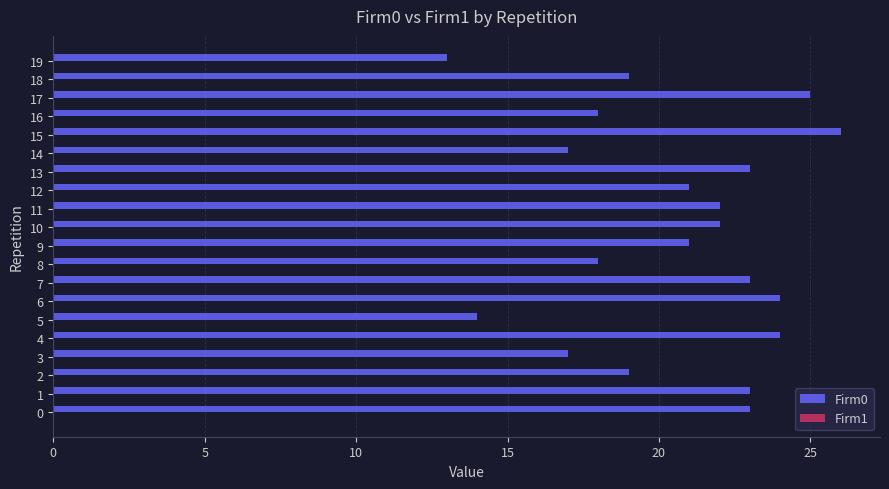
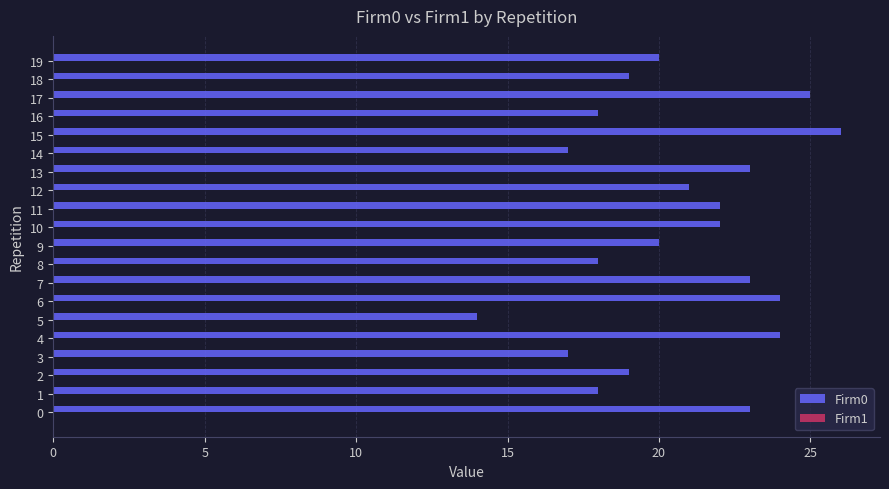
  {
    "Firm0": {
-     "19": 13,
+     "19": 20,
      "18": 19,
      "17": 25,
      "16": 18,
      "15": 26,
      "14": 17,
      "13": 23,
      "12": 21,
      "11": 22,
      "10": 22,
-     "9": 21,
+     "9": 20,
      "8": 18,
      "7": 23,
      "6": 24,
      "5": 14,
      "4": 24,
      "3": 17,
      "2": 19,
-     "1": 23,
+     "1": 18,
      "0": 23
    },
    "Firm1": {
      "19": 0,
      "18": 0,
      "17": 0,
      "16": 0,
      "15": 0,
      "14": 0,
      "13": 0,
      "12": 0,
      "11": 0,
      "10": 0,
      "9": 0,
      "8": 0,
      "7": 0,
      "6": 0,
      "5": 0,
      "4": 0,
      "3": 0,
      "2": 0,
      "1": 0,
      "0": 0
    }
  }
